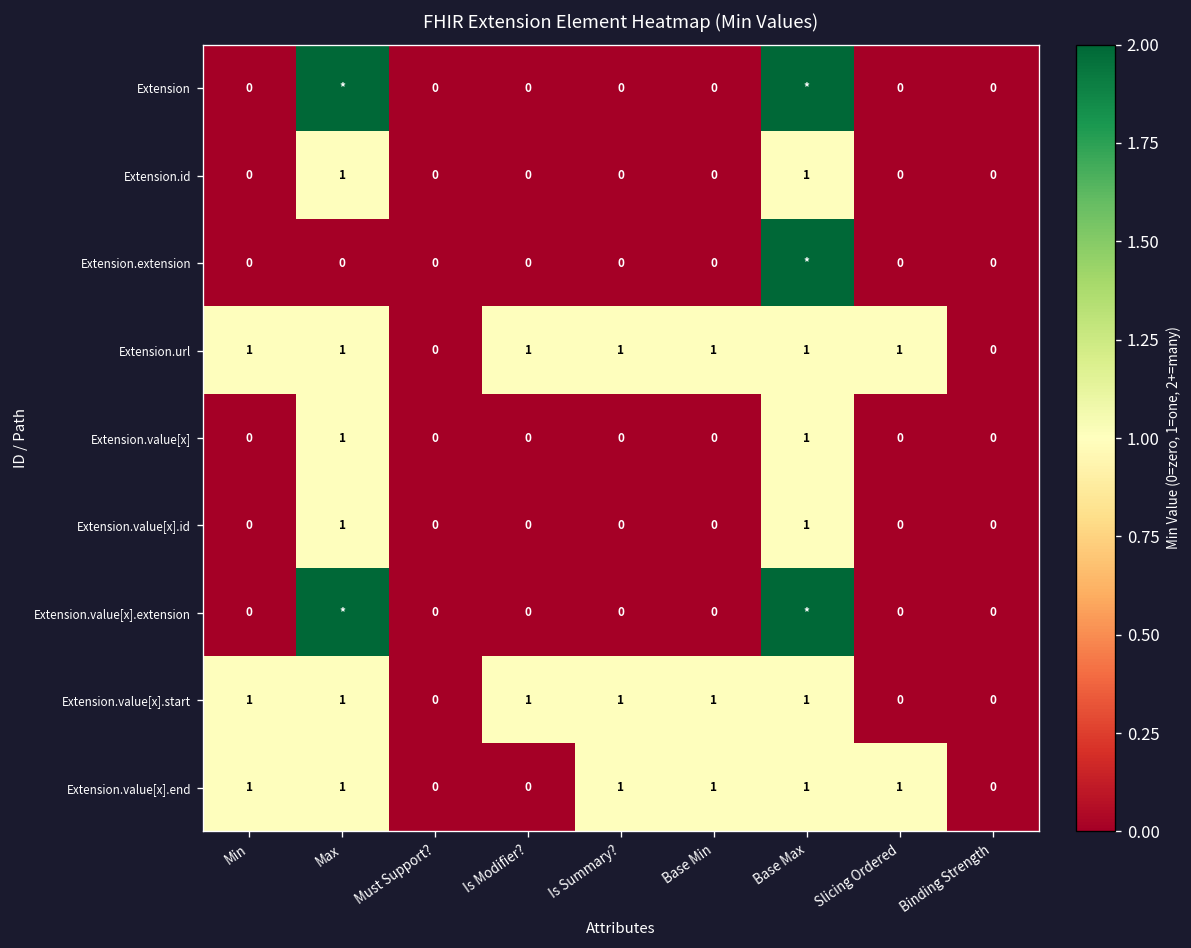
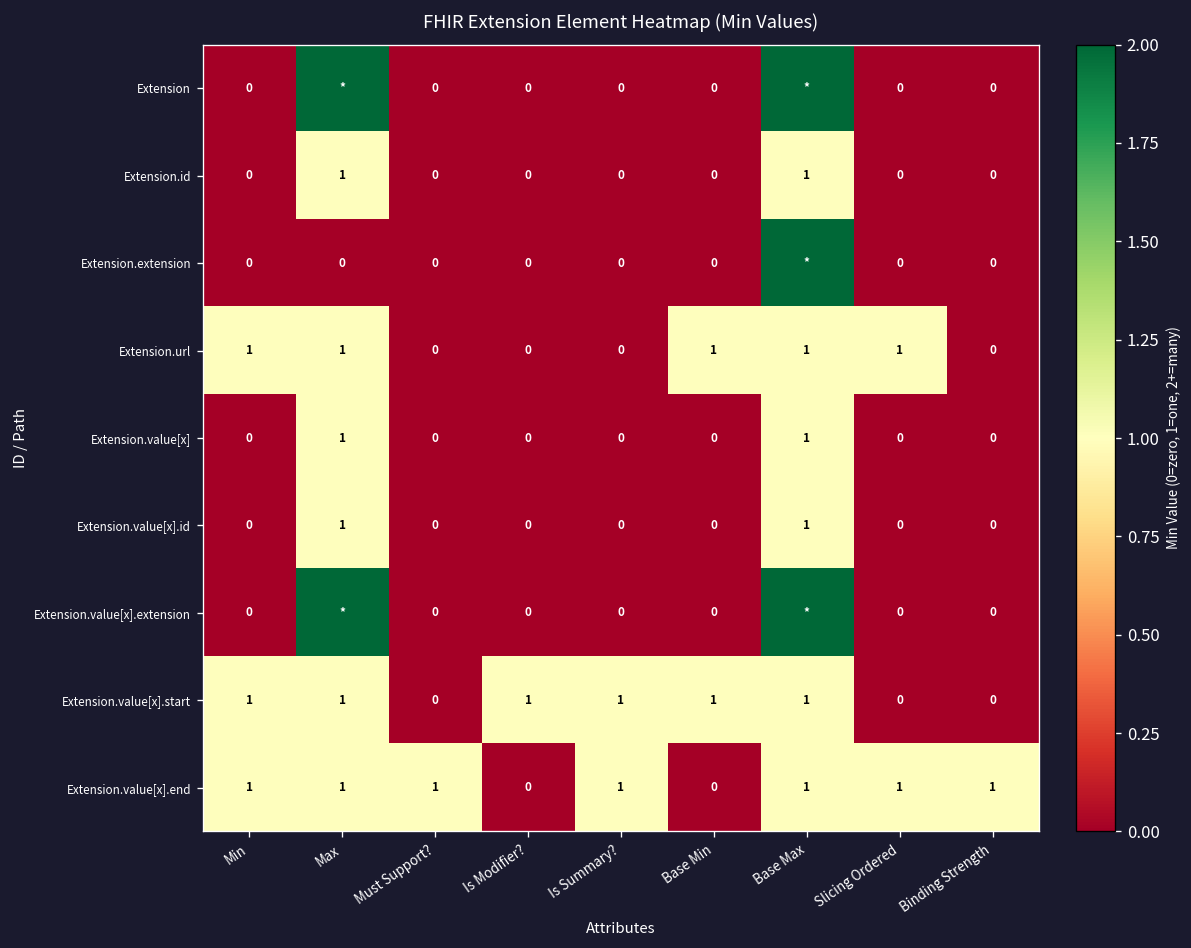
  {
    "Extension": {
      "Min": 0,
      "Must Support?": 0,
      "Is Modifier?": 0,
      "Is Summary?": 0,
      "Base Min": 0,
      "Slicing Ordered": 0,
      "Binding Strength": 0
    },
    "Extension.id": {
      "Min": 0,
      "Max": 1,
      "Must Support?": 0,
      "Is Modifier?": 0,
      "Is Summary?": 0,
      "Base Min": 0,
      "Base Max": 1,
      "Slicing Ordered": 0,
      "Binding Strength": 0
    },
    "Extension.extension": {
      "Min": 0,
      "Max": 0,
      "Must Support?": 0,
      "Is Modifier?": 0,
      "Is Summary?": 0,
      "Base Min": 0,
      "Slicing Ordered": 0,
      "Binding Strength": 0
    },
    "Extension.url": {
      "Min": 1,
      "Max": 1,
      "Must Support?": 0,
-     "Is Modifier?": 1,
-     "Is Summary?": 1,
+     "Is Modifier?": 0,
+     "Is Summary?": 0,
      "Base Min": 1,
      "Base Max": 1,
      "Slicing Ordered": 1,
      "Binding Strength": 0
    },
    "Extension.value[x]": {
      "Min": 0,
      "Max": 1,
      "Must Support?": 0,
      "Is Modifier?": 0,
      "Is Summary?": 0,
      "Base Min": 0,
      "Base Max": 1,
      "Slicing Ordered": 0,
      "Binding Strength": 0
    },
    "Extension.value[x].id": {
      "Min": 0,
      "Max": 1,
      "Must Support?": 0,
      "Is Modifier?": 0,
      "Is Summary?": 0,
      "Base Min": 0,
      "Base Max": 1,
      "Slicing Ordered": 0,
      "Binding Strength": 0
    },
    "Extension.value[x].extension": {
      "Min": 0,
      "Must Support?": 0,
      "Is Modifier?": 0,
      "Is Summary?": 0,
      "Base Min": 0,
      "Slicing Ordered": 0,
      "Binding Strength": 0
    },
    "Extension.value[x].start": {
      "Min": 1,
      "Max": 1,
      "Must Support?": 0,
      "Is Modifier?": 1,
      "Is Summary?": 1,
      "Base Min": 1,
      "Base Max": 1,
      "Slicing Ordered": 0,
      "Binding Strength": 0
    },
    "Extension.value[x].end": {
      "Min": 1,
      "Max": 1,
-     "Must Support?": 0,
+     "Must Support?": 1,
      "Is Modifier?": 0,
      "Is Summary?": 1,
-     "Base Min": 1,
+     "Base Min": 0,
      "Base Max": 1,
      "Slicing Ordered": 1,
-     "Binding Strength": 0
+     "Binding Strength": 1
    }
  }
